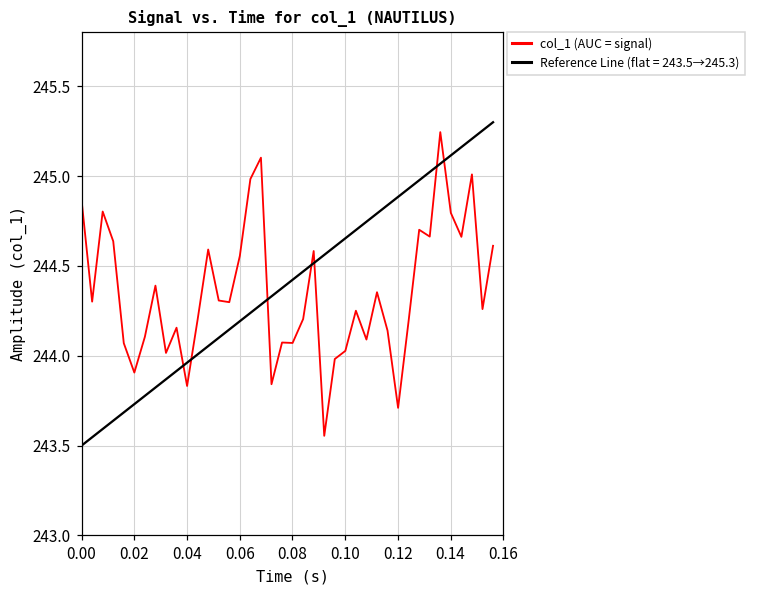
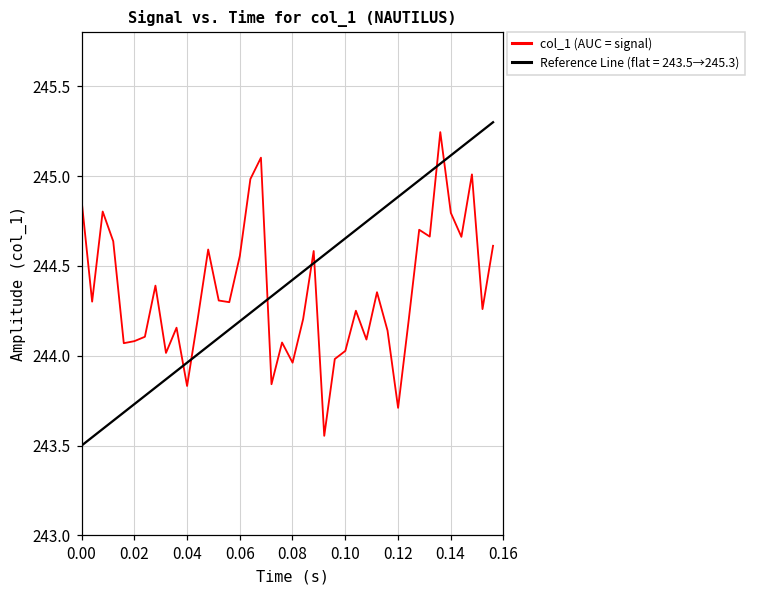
  {
    "col_1 (AUC = signal)": {
      "0.00": 244.87,
-     "0.02": 243.91,
+     "0.02": 244.08,
      "0.04": 243.83,
      "0.06": 244.56,
-     "0.08": 244.07
+     "0.08": 243.96
    },
    "Reference Line (flat = 243.5→245.3)": {
      "0.00": 243.50
    }
  }
